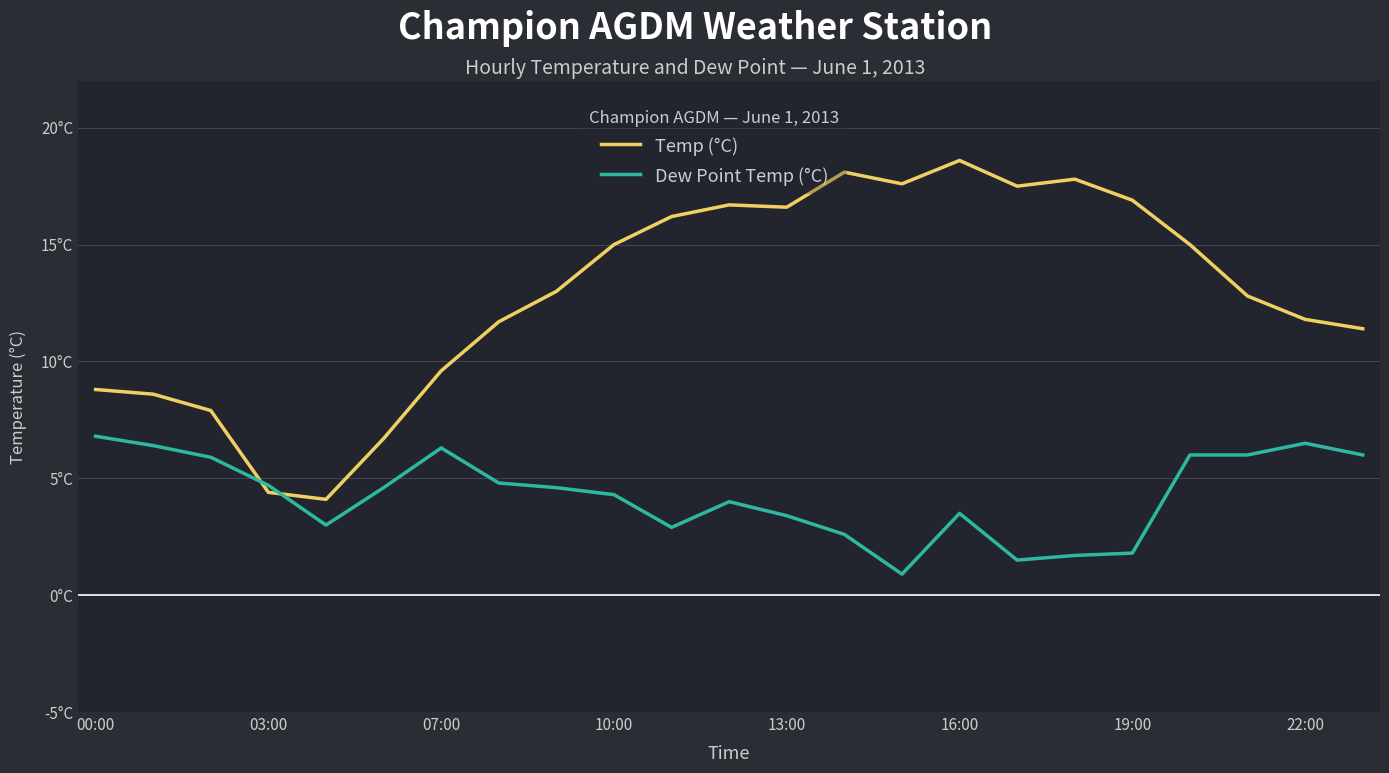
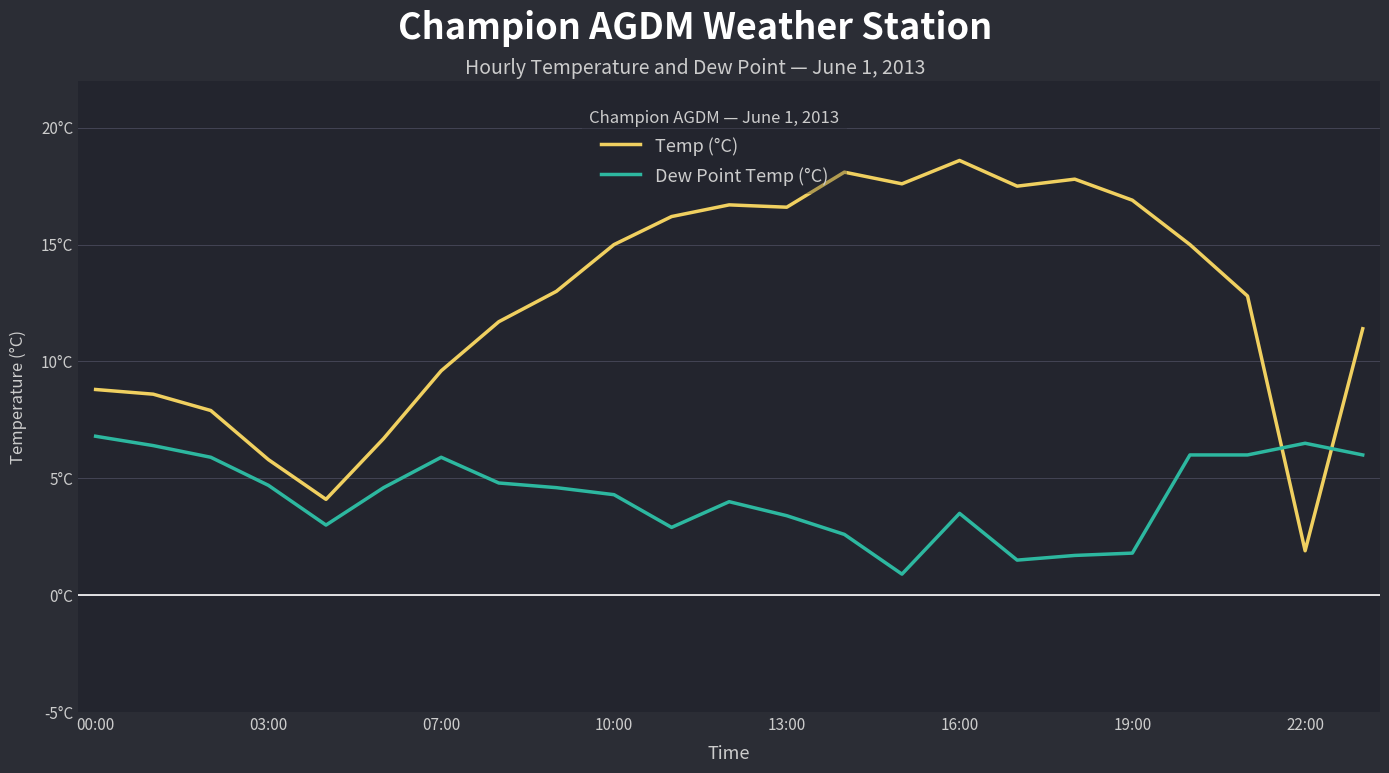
  {
    "Temp (°C)": {
      "00:00": "8.8°C",
-     "03:00": "4.4°C",
+     "03:00": "5.8°C",
      "07:00": "9.6°C",
      "10:00": "15.0°C",
      "13:00": "16.6°C",
      "16:00": "18.6°C",
      "19:00": "16.9°C",
-     "22:00": "11.8°C"
+     "22:00": "1.9°C"
    },
    "Dew Point Temp (°C)": {
      "00:00": "6.8°C",
      "03:00": "4.7°C",
-     "07:00": "6.3°C",
+     "07:00": "5.9°C",
      "10:00": "4.3°C",
      "13:00": "3.4°C",
      "16:00": "3.5°C",
      "19:00": "1.8°C",
      "22:00": "6.5°C"
    }
  }
